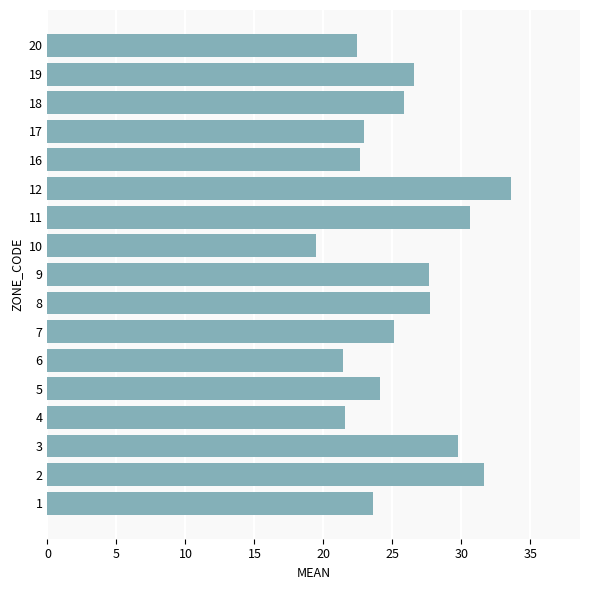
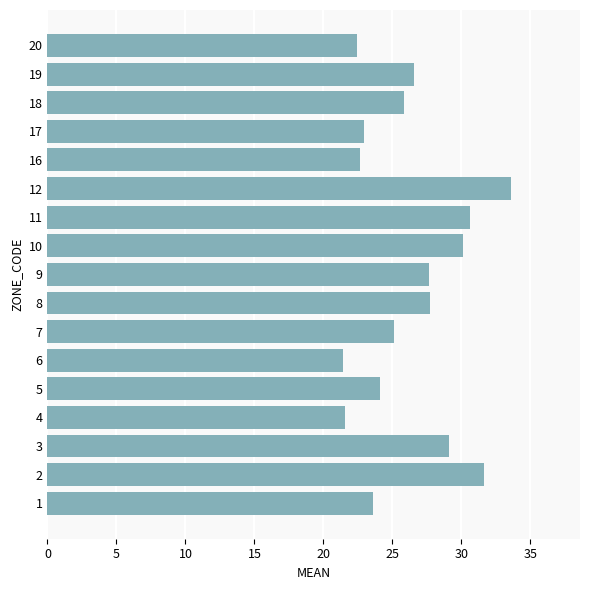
  {
    "20": 22.4,
    "19": 26.6,
    "18": 25.9,
    "17": 22.9,
    "16": 22.6,
    "12": 33.6,
    "11": 30.6,
-   "10": 19.4,
+   "10": 30.1,
    "9": 27.6,
    "8": 27.7,
    "7": 25.1,
    "6": 21.4,
    "5": 24.1,
    "4": 21.6,
-   "3": 29.8,
+   "3": 29.1,
    "2": 31.6,
    "1": 23.6
  }
